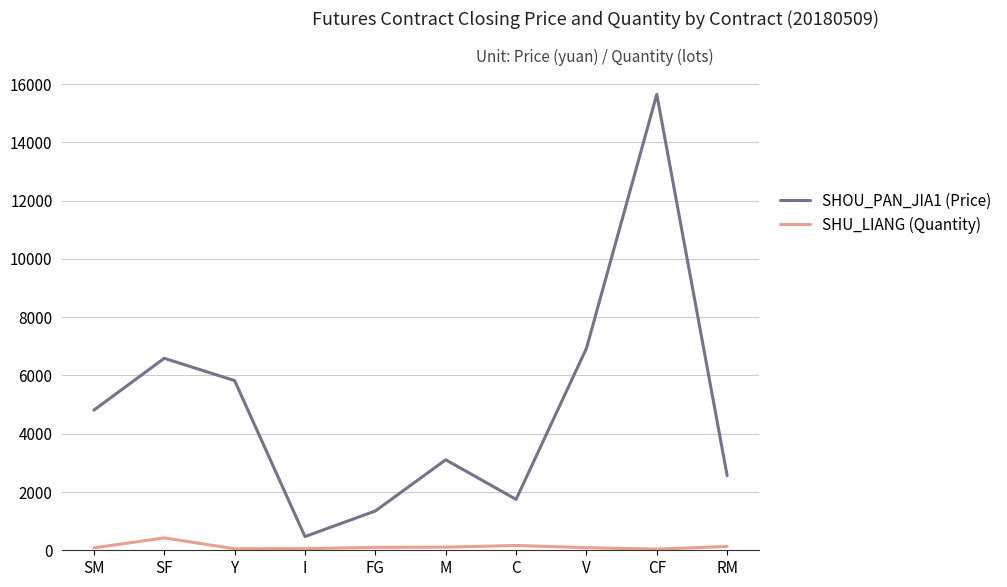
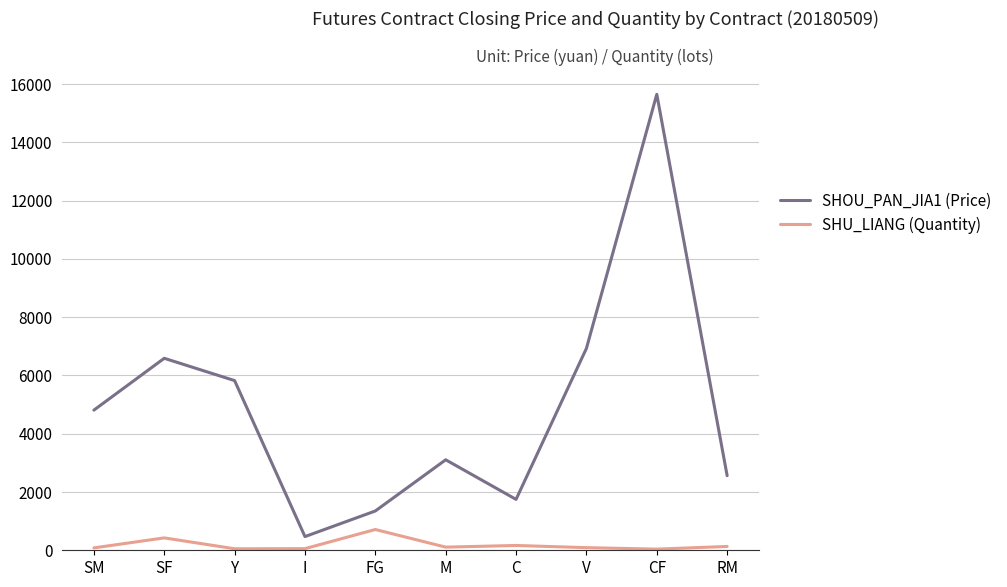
  {
    "SHOU_PAN_JIA1 (Price)": {
      "SM": 4800,
      "SF": 6600,
      "Y": 5800,
      "I": 500,
      "FG": 1300,
      "M": 3100,
      "C": 1700,
      "V": 6900,
      "CF": 15700,
      "RM": 2600
    },
    "SHU_LIANG (Quantity)": {
      "SM": 100,
      "SF": 400,
      "Y": 100,
      "I": 100,
-     "FG": 100,
+     "FG": 700,
      "M": 100,
      "C": 200,
      "V": 100,
      "CF": 0,
      "RM": 100
    }
  }
